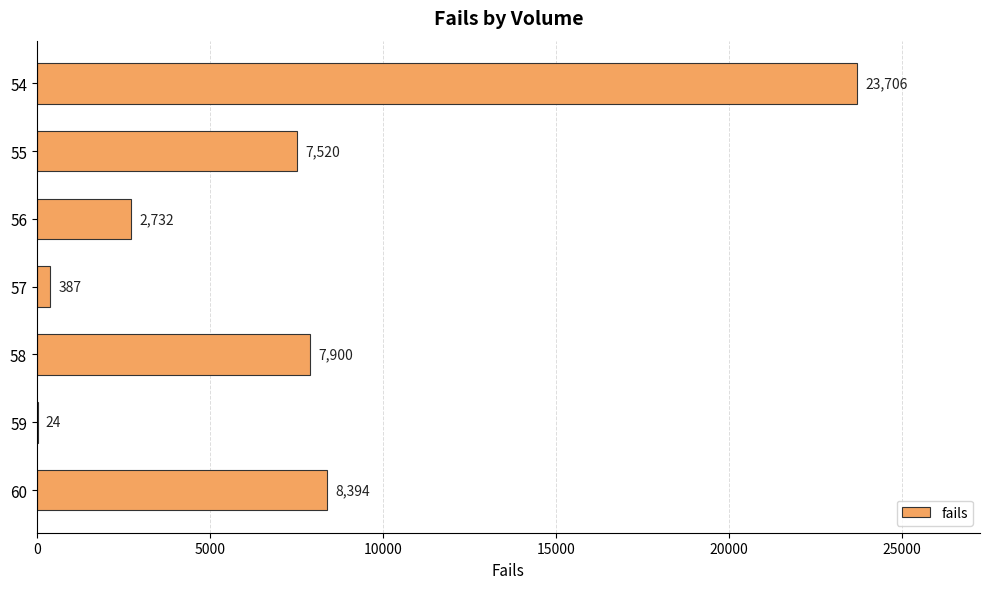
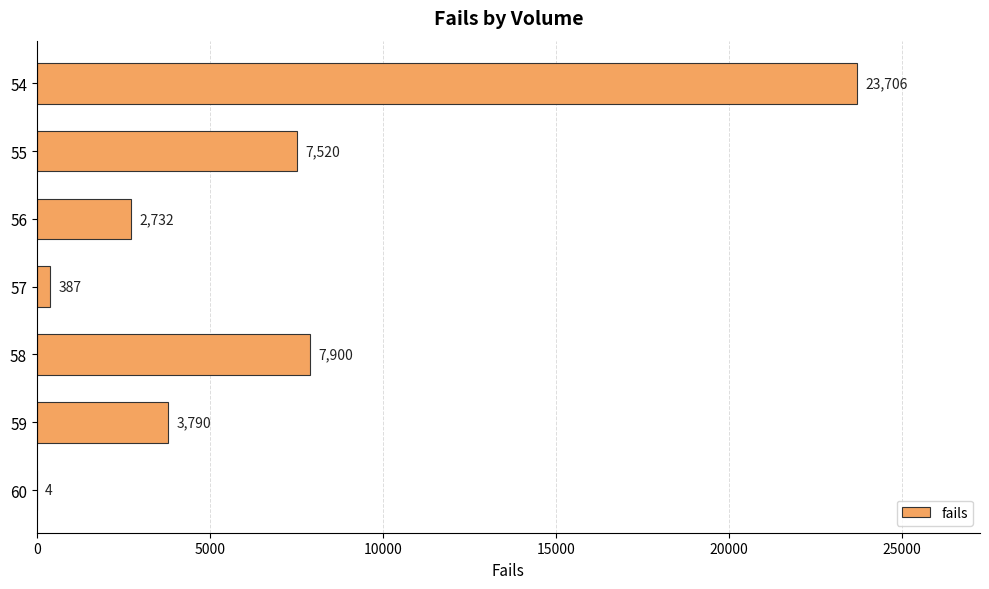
  {
    "54": "23,706",
    "55": "7,520",
    "56": "2,732",
    "57": "387",
    "58": "7,900",
-   "59": "24",
-   "60": "8,394"
+   "59": "3,790",
+   "60": "4"
  }
